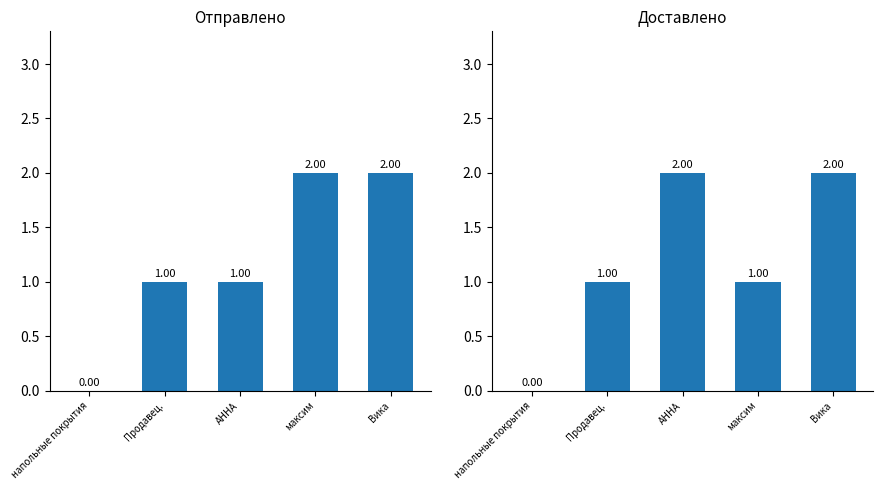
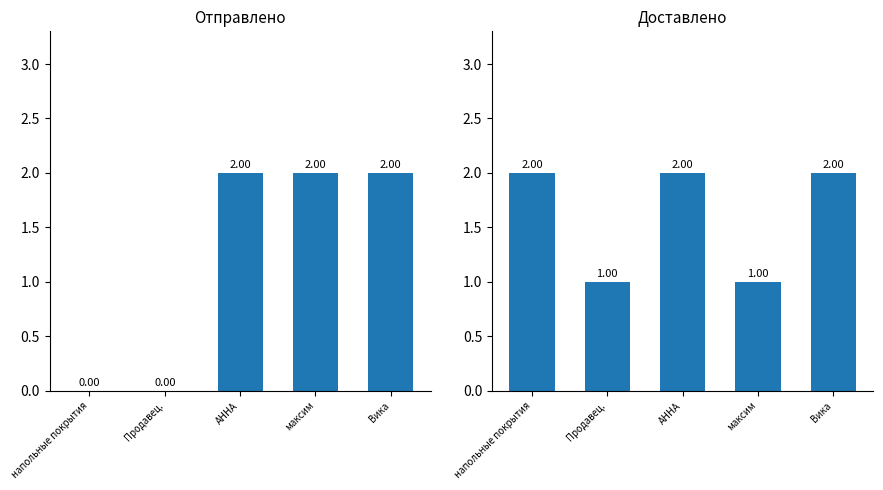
  {
    "Отправлено": {
      "напольные покрытия": 0.00,
-     "Продавец.": 1.00,
-     "АННА": 1.00,
+     "Продавец.": 0.00,
+     "АННА": 2.00,
      "максим": 2.00,
      "Вика": 2.00
    },
    "Доставлено": {
-     "напольные покрытия": 0.00,
+     "напольные покрытия": 2.00,
      "Продавец.": 1.00,
      "АННА": 2.00,
      "максим": 1.00,
      "Вика": 2.00
    }
  }
